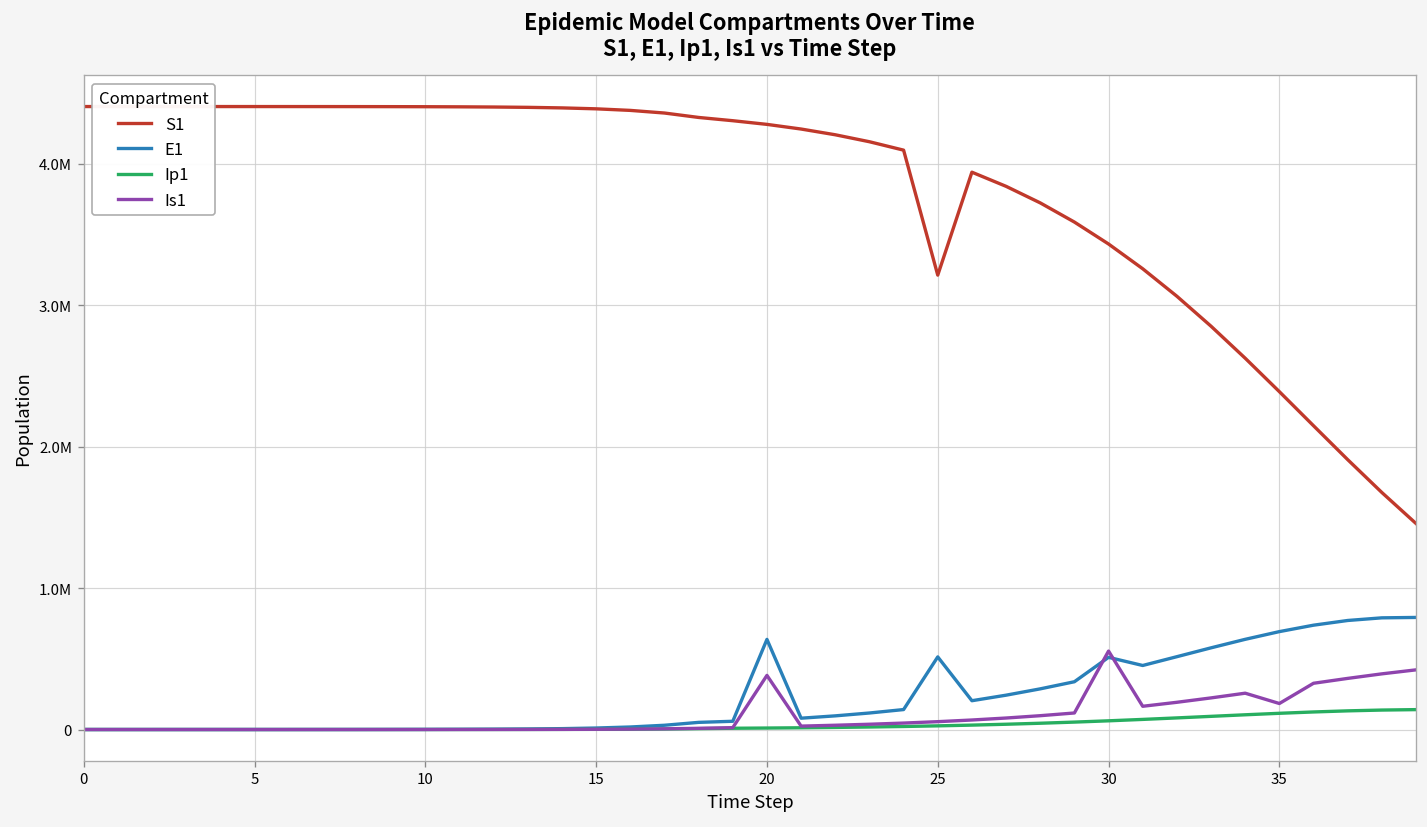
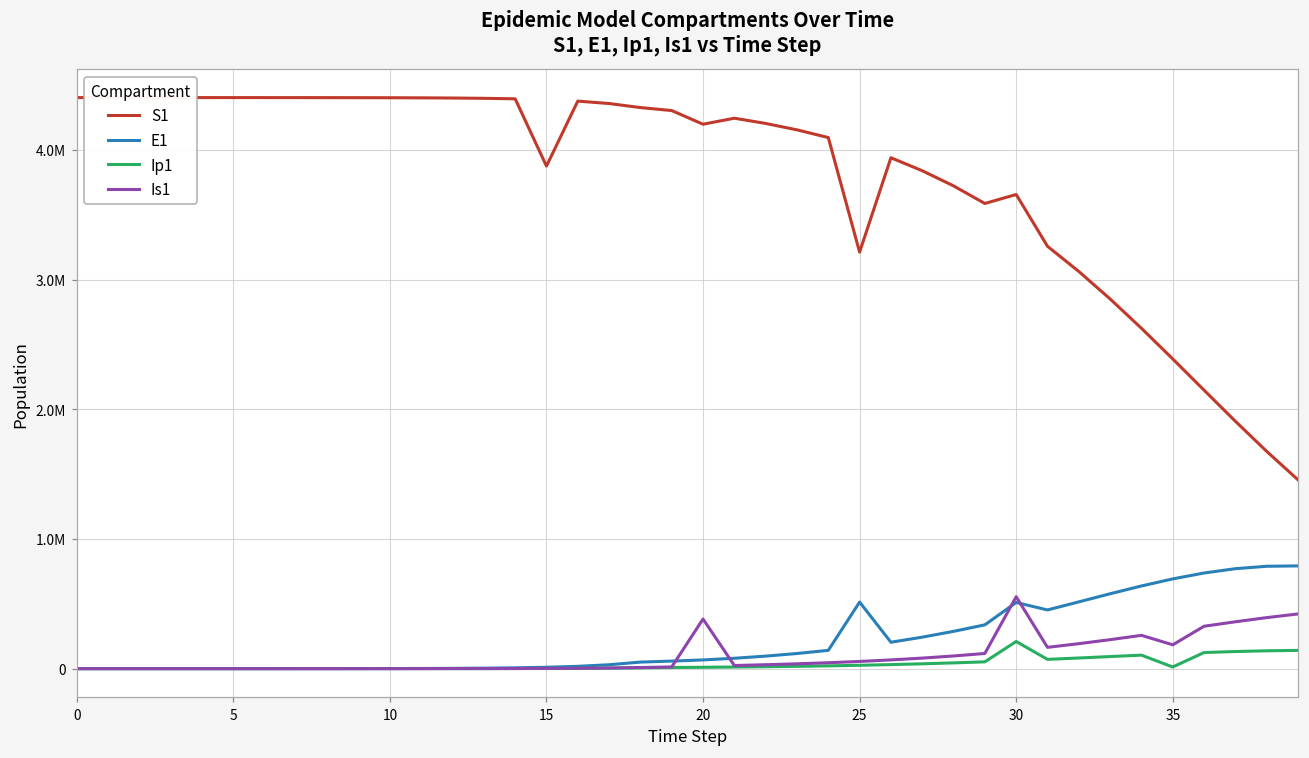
  {
    "S1": {
      "0": 4400000,
      "5": 4400000,
      "10": 4400000,
-     "15": 4390000,
-     "20": 4280000,
+     "15": 3880000,
+     "20": 4200000,
      "25": 3210000,
-     "30": 3430000,
+     "30": 3660000,
      "35": 2390000
    },
    "E1": {
-     "20": 640000,
+     "20": 70000,
      "25": 510000,
      "30": 510000,
      "35": 690000
    },
    "Ip1": {
      "20": 10000,
      "25": 30000,
-     "30": 60000,
-     "35": 110000
+     "30": 210000,
+     "35": 10000
    },
    "Is1": {
      "20": 380000,
      "25": 60000,
      "30": 550000,
      "35": 180000
    }
  }
